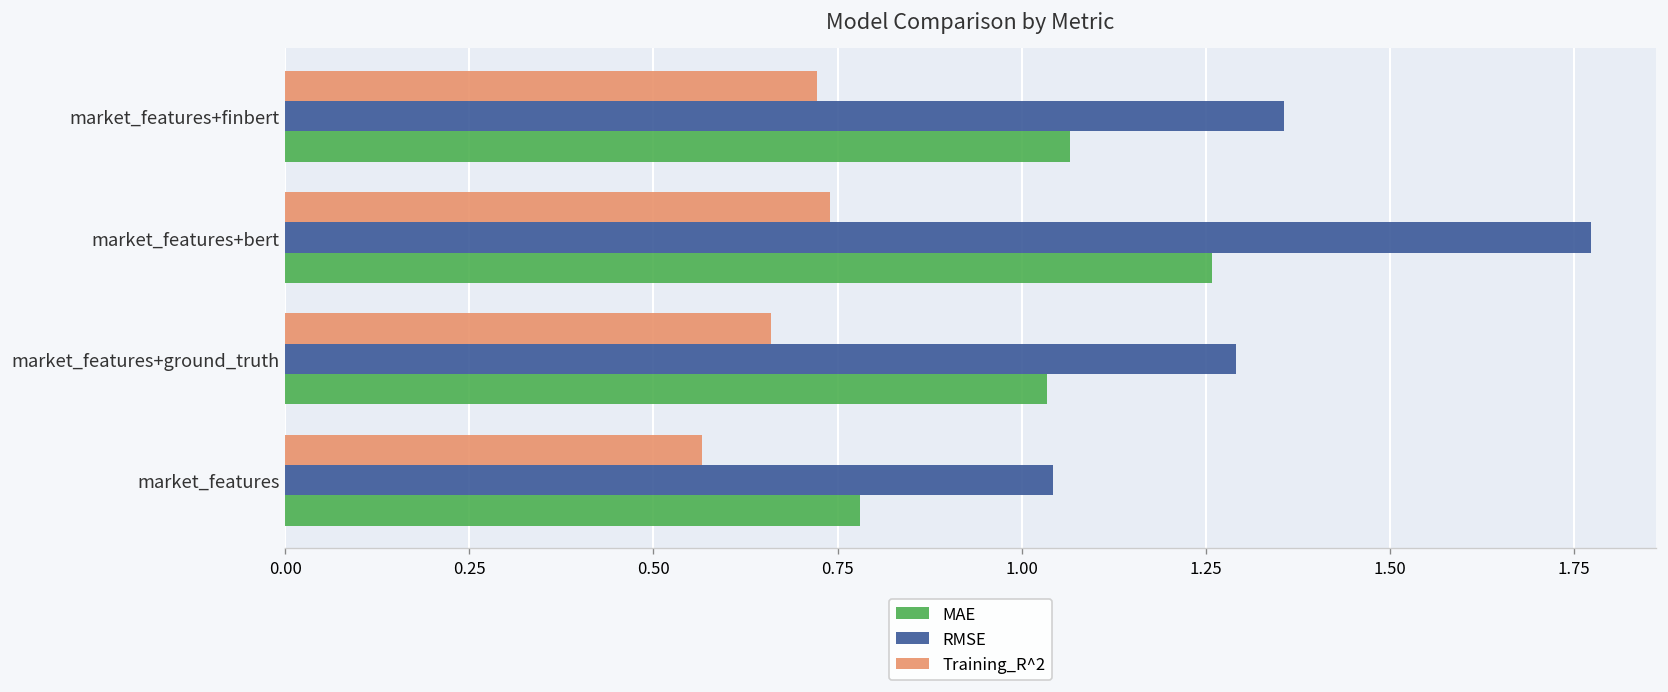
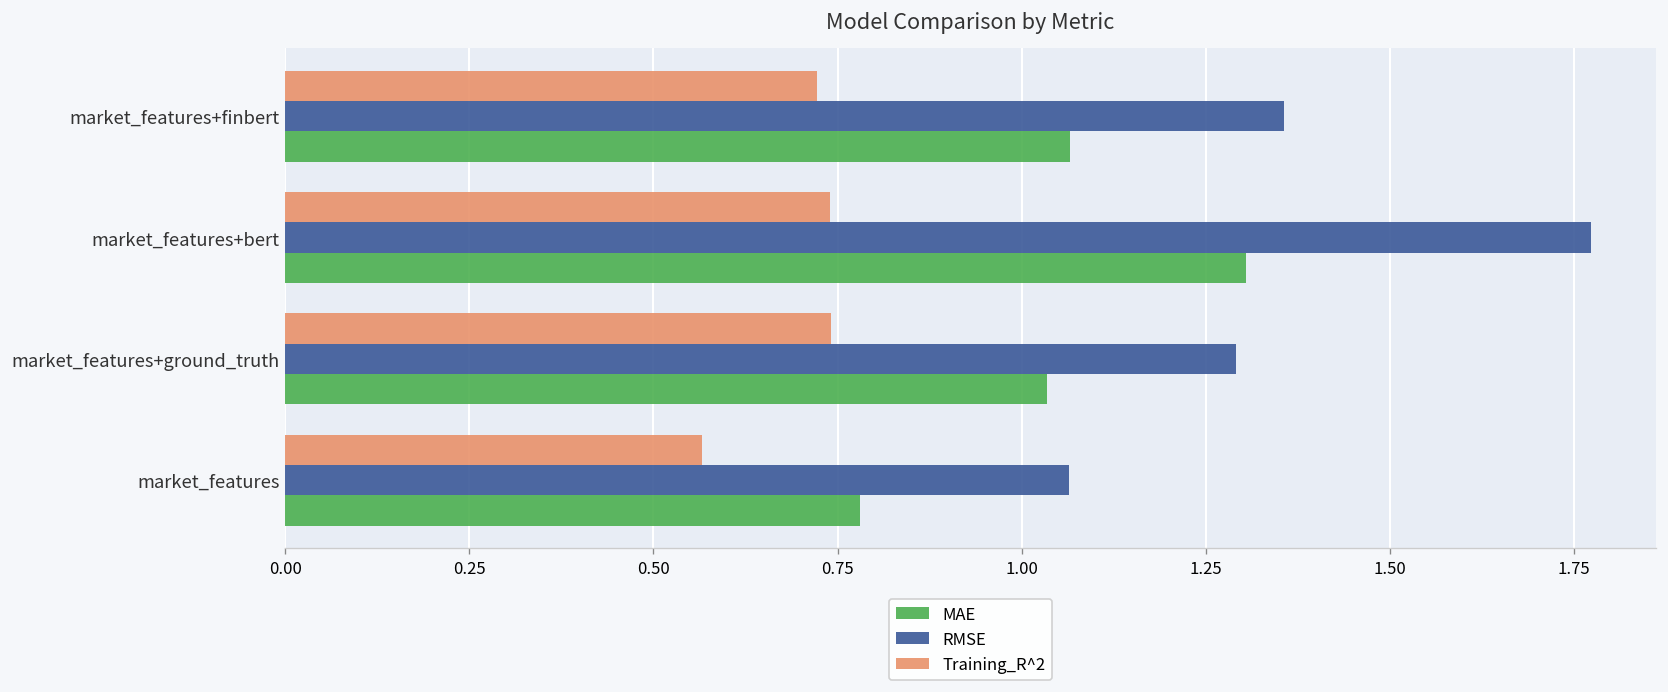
  {
    "MAE": {
      "market_features+finbert": 1.07,
-     "market_features+bert": 1.26,
+     "market_features+bert": 1.30,
      "market_features+ground_truth": 1.03,
      "market_features": 0.78
    },
    "RMSE": {
      "market_features+finbert": 1.36,
      "market_features+bert": 1.77,
      "market_features+ground_truth": 1.29,
-     "market_features": 1.04
+     "market_features": 1.06
    },
    "Training_R^2": {
      "market_features+finbert": 0.72,
      "market_features+bert": 0.74,
-     "market_features+ground_truth": 0.66,
+     "market_features+ground_truth": 0.74,
      "market_features": 0.57
    }
  }
